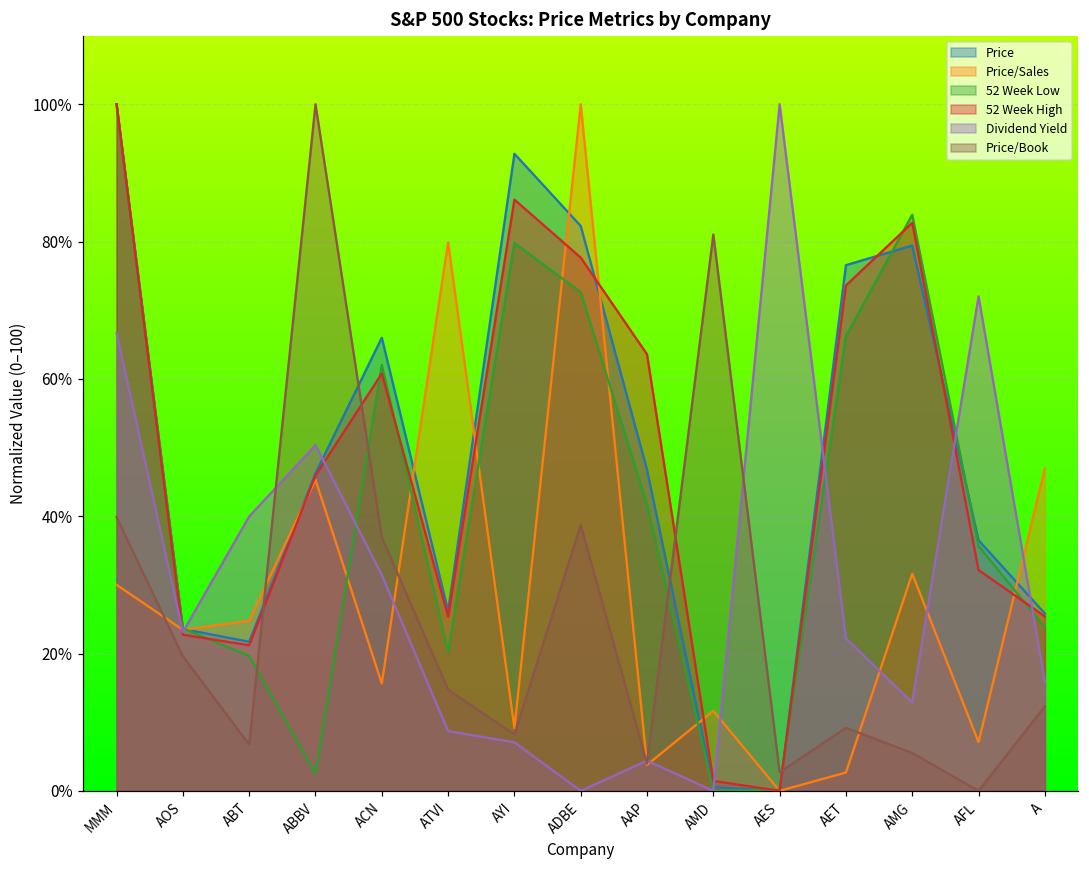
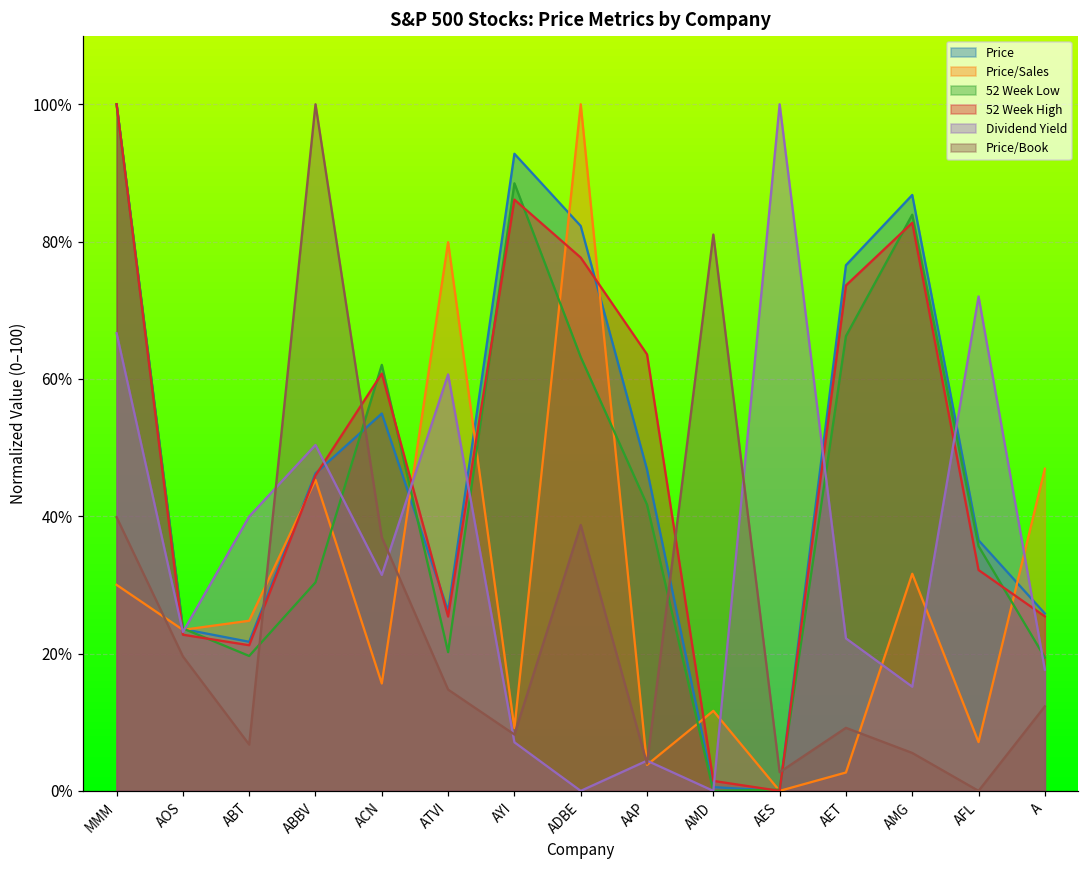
  {
    "Price": {
      "ABT": "22%",
-     "ACN": "66%",
+     "ACN": "55%",
      "ATVI": "26%",
      "AYI": "93%",
      "ADBE": "82%",
      "AAP": "47%",
      "AMD": "1%",
      "AET": "77%",
-     "AMG": "79%",
+     "AMG": "87%",
      "AFL": "37%",
      "A": "26%"
    },
    "52 Week Low": {
      "ABT": "20%",
-     "ABBV": "3%",
+     "ABBV": "30%",
      "ACN": "62%",
      "ATVI": "20%",
-     "AYI": "80%",
-     "ADBE": "73%",
+     "AYI": "88%",
+     "ADBE": "63%",
      "AAP": "42%",
      "AET": "66%",
      "AMG": "84%",
      "AFL": "36%",
-     "A": "24%"
+     "A": "19%"
    },
    "Dividend Yield": {
      "MMM": "67%",
      "ABT": "40%",
      "ABBV": "50%",
      "ACN": "31%",
-     "ATVI": "9%",
+     "ATVI": "61%",
      "AYI": "7%",
      "ADBE": "0%",
      "AAP": "4%",
      "AES": "100%",
      "AET": "22%",
-     "AMG": "13%",
+     "AMG": "15%",
      "AFL": "72%",
-     "A": "16%"
+     "A": "18%"
    }
  }
